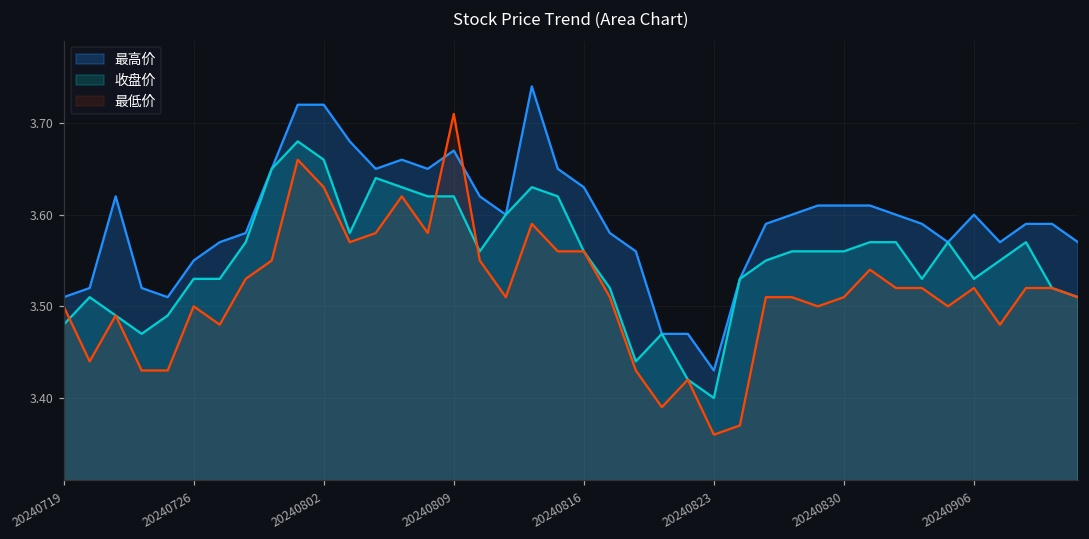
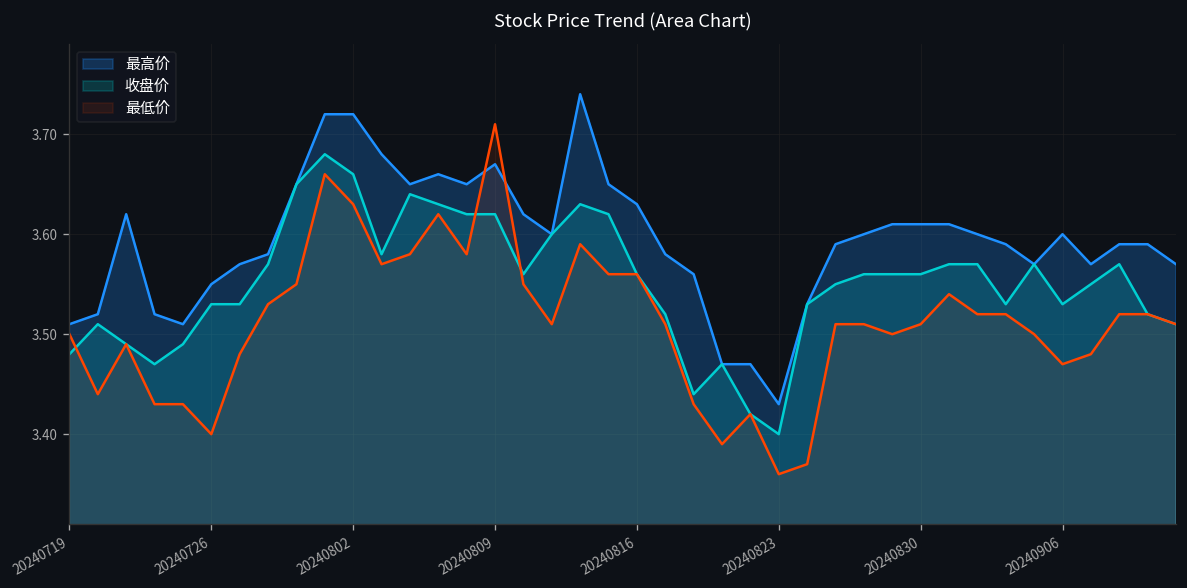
  {
    "最低价": {
      "20240719": 3.50,
-     "20240726": 3.5,
+     "20240726": 3.4,
      "20240802": 3.63,
      "20240809": 3.71,
      "20240823": 3.36,
      "20240830": 3.51,
-     "20240906": 3.52
+     "20240906": 3.47
    }
  }
